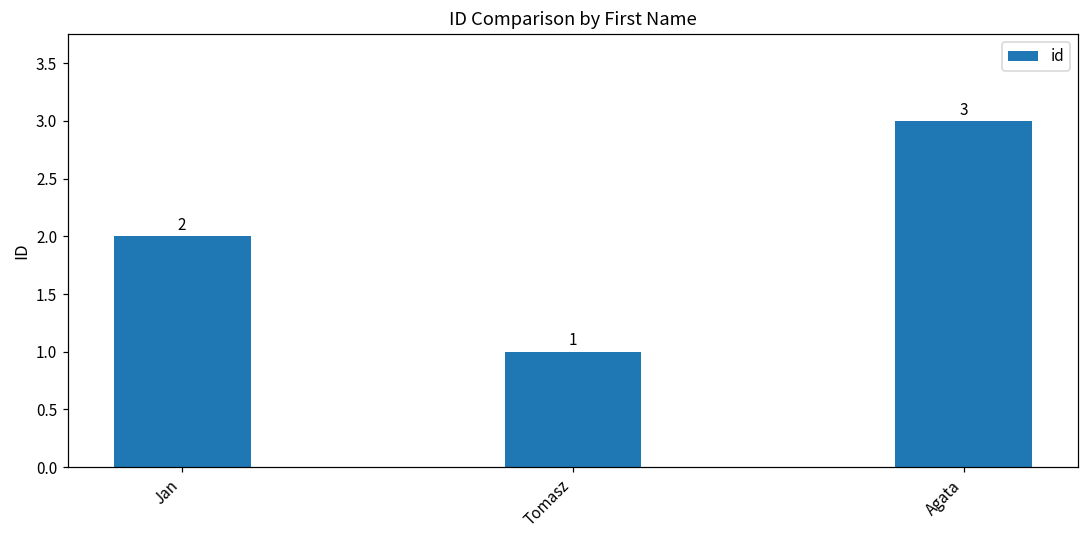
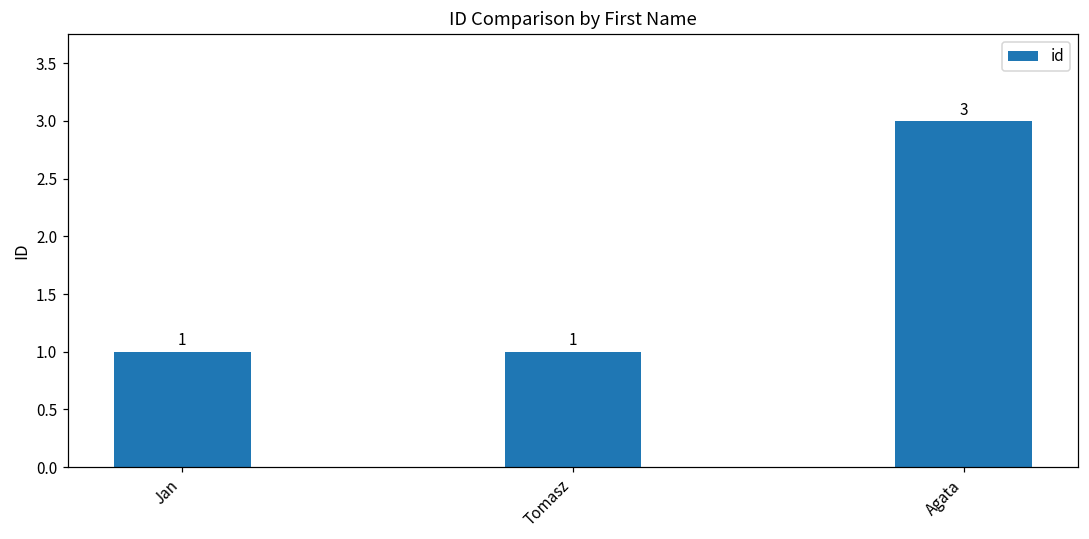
  {
-   "Jan": 2,
+   "Jan": 1,
    "Tomasz": 1,
    "Agata": 3
  }
